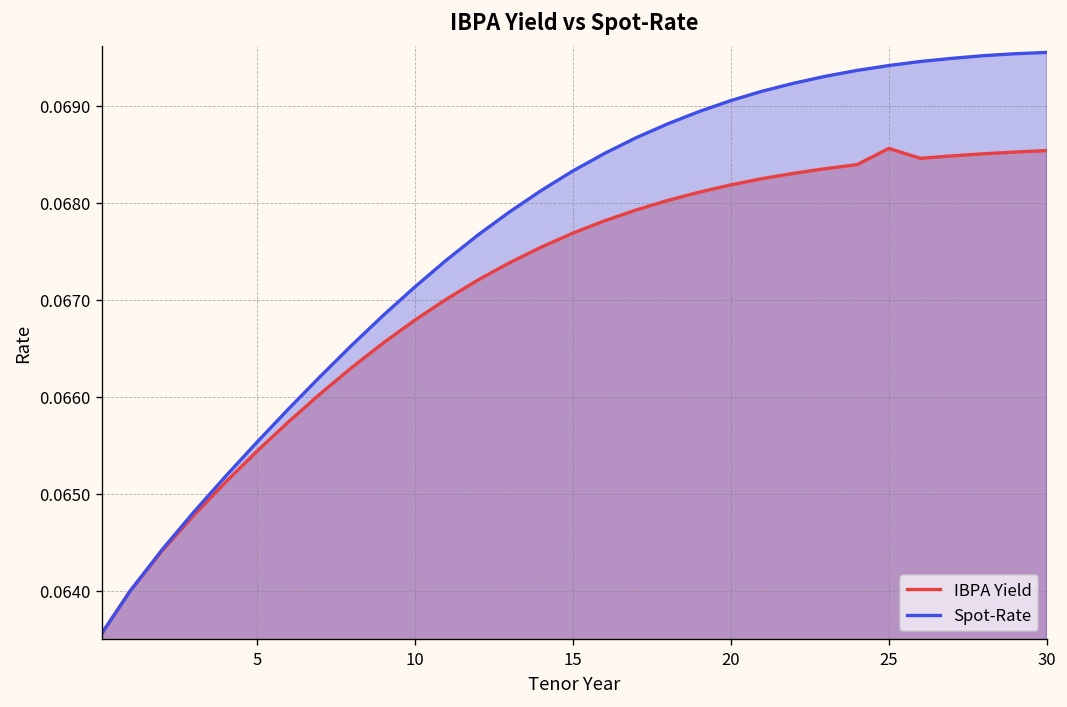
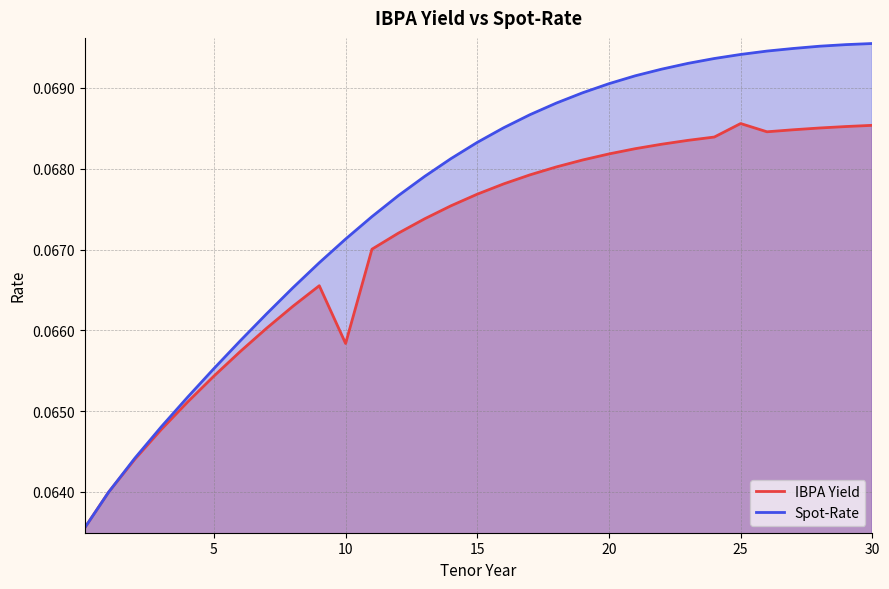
  {
    "IBPA Yield": {
      "5": 0.0654,
-     "10": 0.0668,
+     "10": 0.0658,
      "15": 0.0677,
      "20": 0.0682,
      "25": 0.0686,
      "30": 0.0685
    },
    "Spot-Rate": {
      "5": 0.0655,
      "10": 0.0671,
      "15": 0.0683,
      "20": 0.0691,
      "25": 0.0694,
      "30": 0.0695
    }
  }
